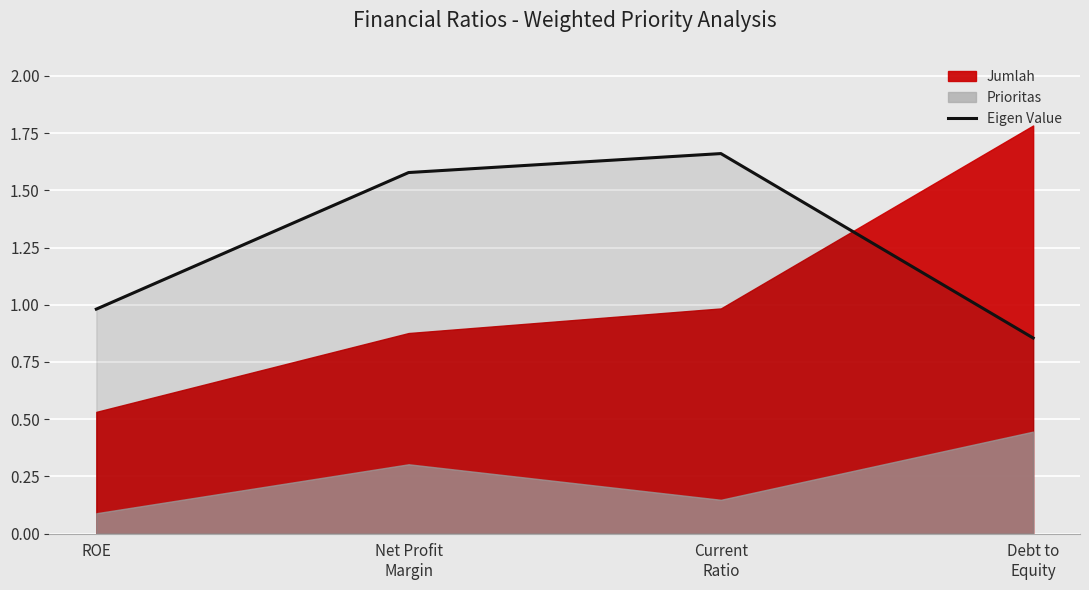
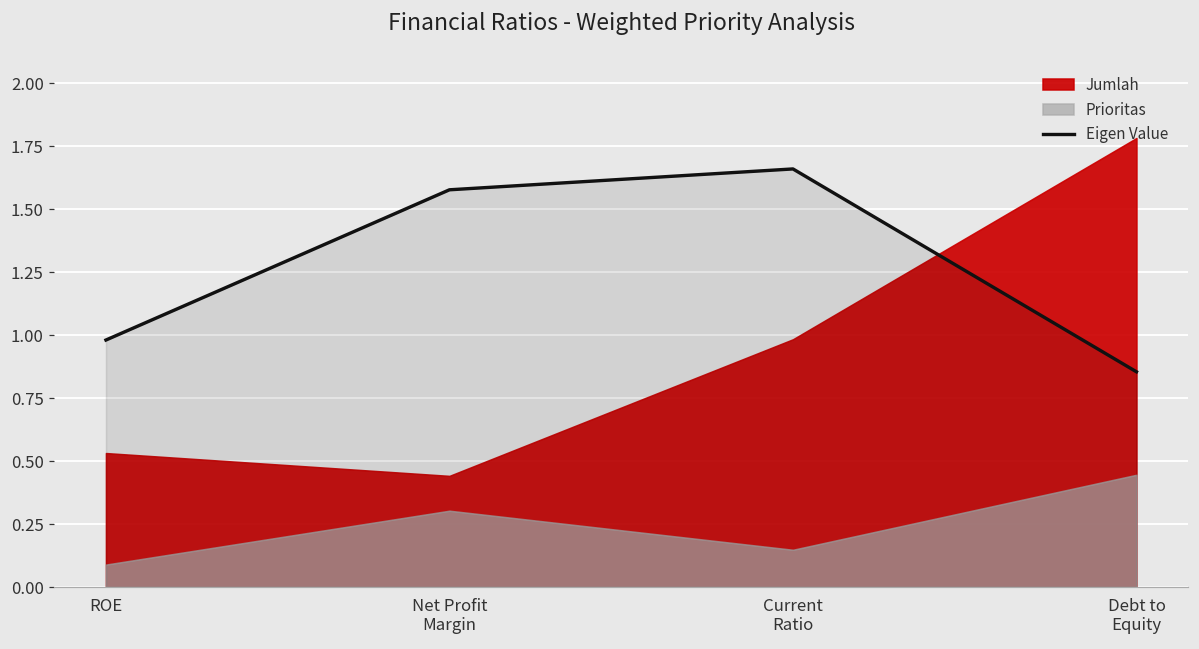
  {
    "Jumlah": {
      "ROE": 0.53,
-     "Net Profit Margin": 0.88,
+     "Net Profit Margin": 0.44,
      "Current Ratio": 0.98,
      "Debt to Equity": 1.78
    },
    "Prioritas": {
      "ROE": 0.09,
      "Net Profit Margin": 0.30,
      "Current Ratio": 0.15,
      "Debt to Equity": 0.45
    },
    "Eigen Value": {
      "ROE": 0.98,
      "Net Profit Margin": 1.58,
      "Current Ratio": 1.66,
      "Debt to Equity": 0.85
    }
  }
